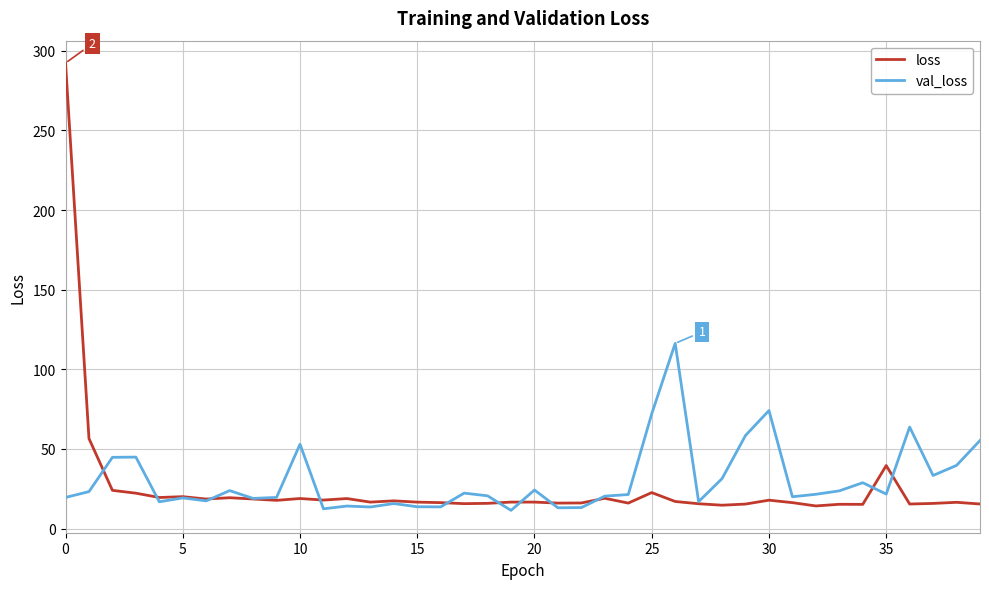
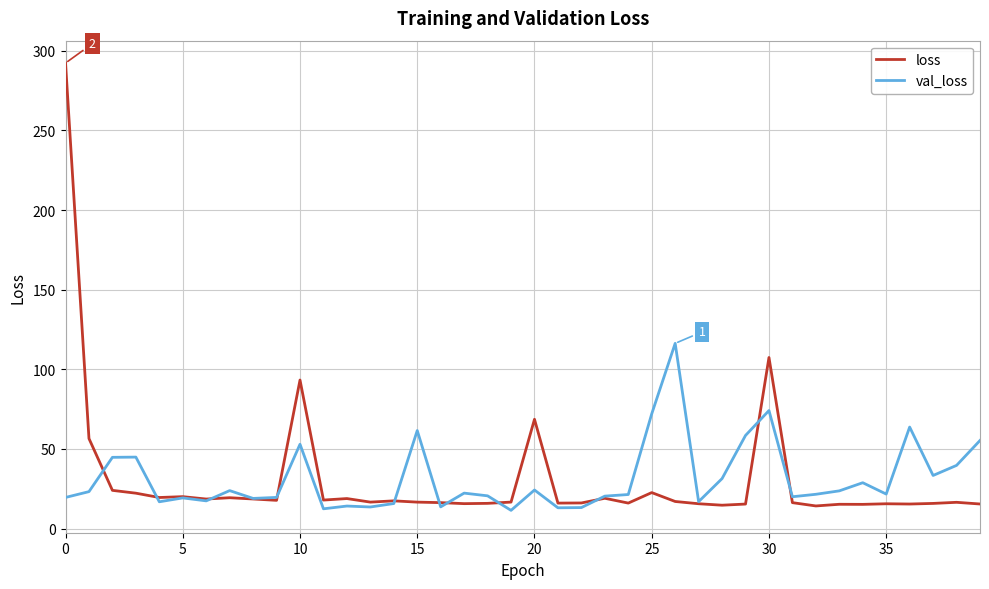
  {
    "loss": {
      "0": 292,
-     "10": 19,
+     "10": 93,
      "15": 17,
-     "20": 17,
+     "20": 69,
      "25": 23,
-     "30": 18,
-     "35": 40
+     "30": 107,
+     "35": 16
    },
    "val_loss": {
      "0": 20,
      "10": 53,
-     "15": 14,
+     "15": 62,
      "20": 24,
      "25": 72,
      "30": 74,
      "35": 22
    }
  }
